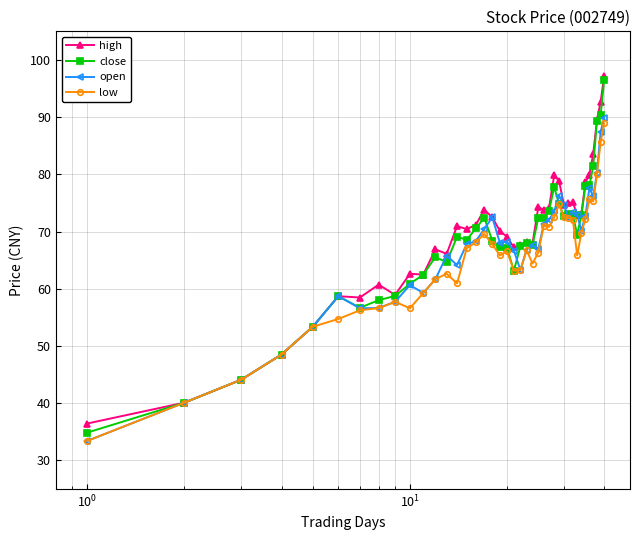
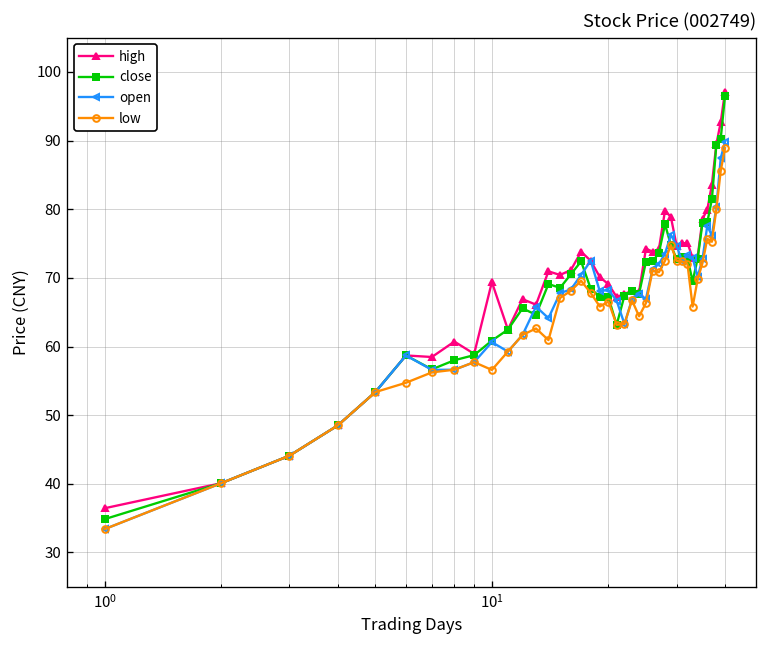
  {
    "high": {
      "10^0": 36,
-     "10^1": 63
+     "10^1": 69
    },
    "close": {
      "10^0": 35
    },
    "low": {
      "10^1": 57
    }
  }
